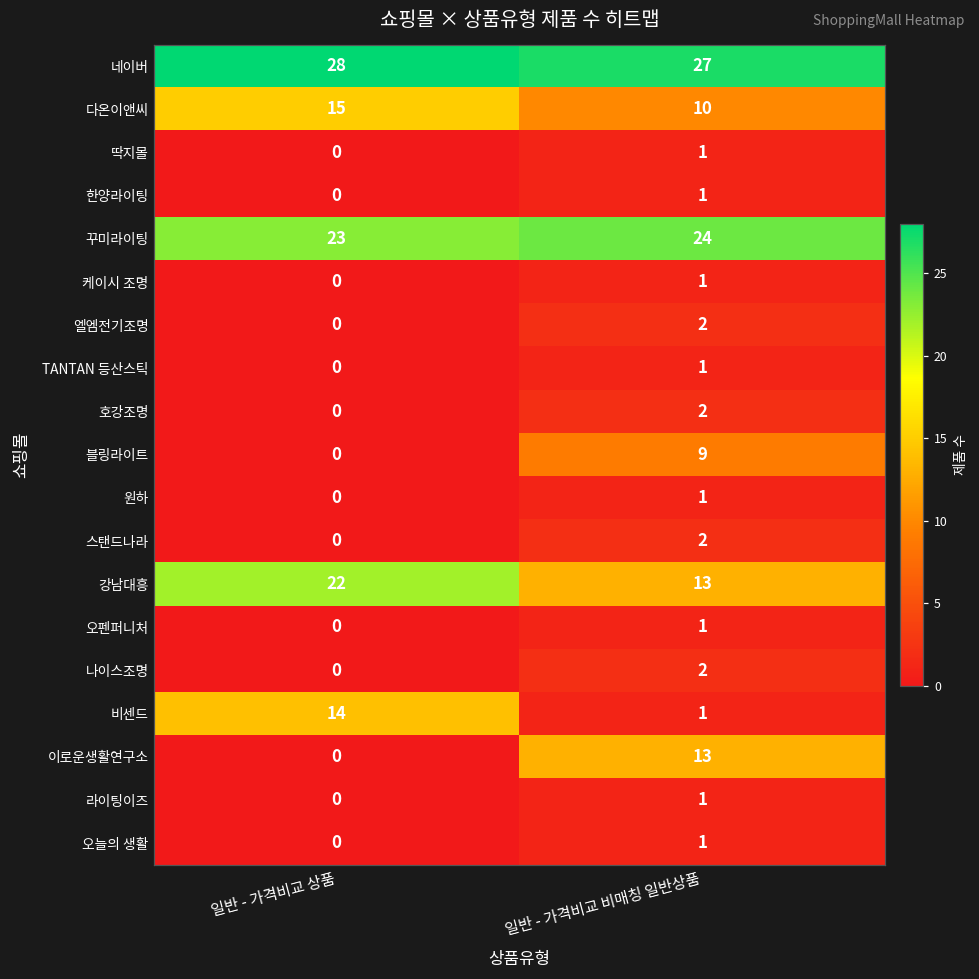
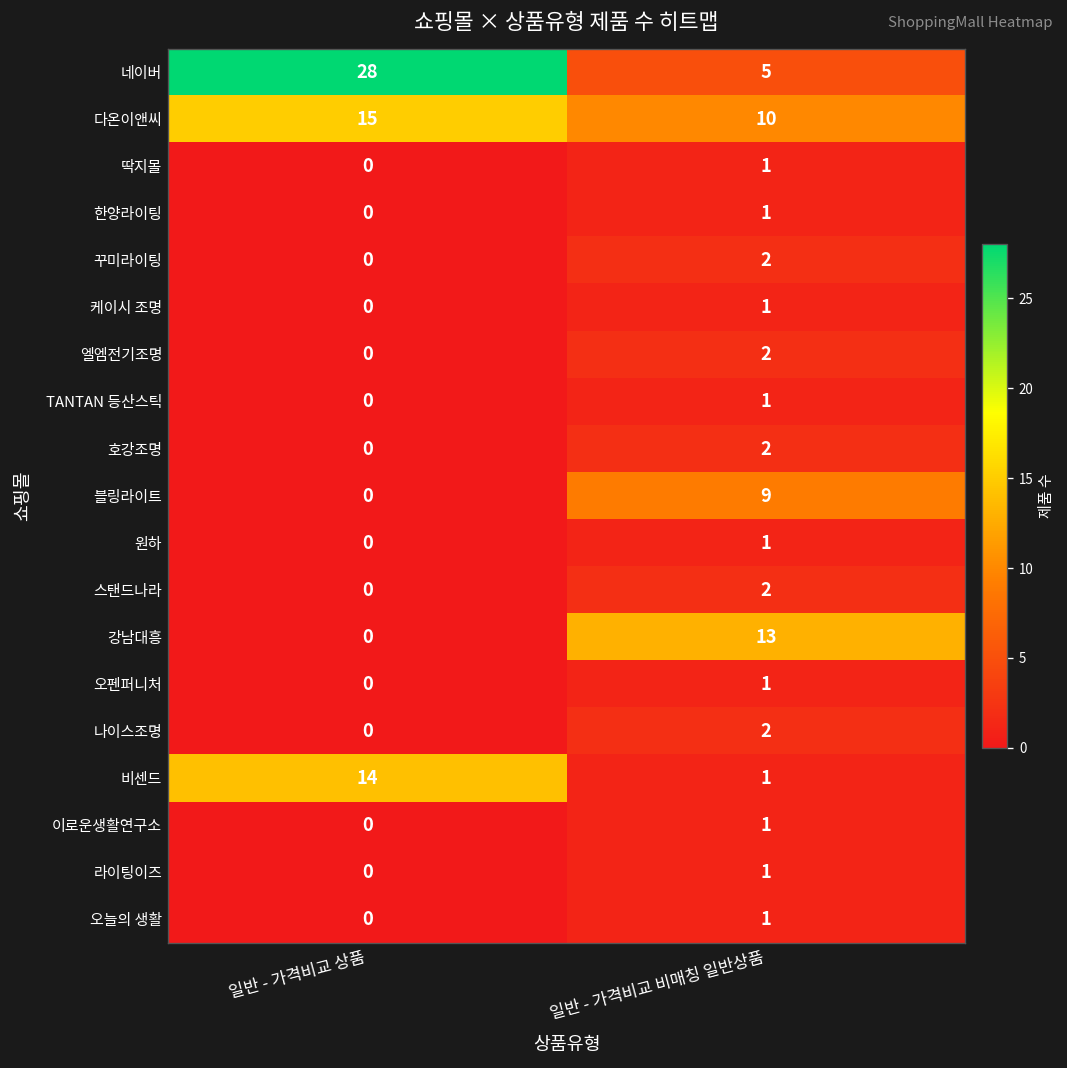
  {
    "네이버": {
      "일반 - 가격비교 상품": 28,
-     "일반 - 가격비교 비매칭 일반상품": 27
+     "일반 - 가격비교 비매칭 일반상품": 5
    },
    "다온이앤씨": {
      "일반 - 가격비교 상품": 15,
      "일반 - 가격비교 비매칭 일반상품": 10
    },
    "딱지몰": {
      "일반 - 가격비교 상품": 0,
      "일반 - 가격비교 비매칭 일반상품": 1
    },
    "한양라이팅": {
      "일반 - 가격비교 상품": 0,
      "일반 - 가격비교 비매칭 일반상품": 1
    },
    "꾸미라이팅": {
-     "일반 - 가격비교 상품": 23,
-     "일반 - 가격비교 비매칭 일반상품": 24
+     "일반 - 가격비교 상품": 0,
+     "일반 - 가격비교 비매칭 일반상품": 2
    },
    "케이시 조명": {
      "일반 - 가격비교 상품": 0,
      "일반 - 가격비교 비매칭 일반상품": 1
    },
    "엘엠전기조명": {
      "일반 - 가격비교 상품": 0,
      "일반 - 가격비교 비매칭 일반상품": 2
    },
    "TANTAN 등산스틱": {
      "일반 - 가격비교 상품": 0,
      "일반 - 가격비교 비매칭 일반상품": 1
    },
    "호강조명": {
      "일반 - 가격비교 상품": 0,
      "일반 - 가격비교 비매칭 일반상품": 2
    },
    "블링라이트": {
      "일반 - 가격비교 상품": 0,
      "일반 - 가격비교 비매칭 일반상품": 9
    },
    "원하": {
      "일반 - 가격비교 상품": 0,
      "일반 - 가격비교 비매칭 일반상품": 1
    },
    "스탠드나라": {
      "일반 - 가격비교 상품": 0,
      "일반 - 가격비교 비매칭 일반상품": 2
    },
    "강남대흥": {
-     "일반 - 가격비교 상품": 22,
+     "일반 - 가격비교 상품": 0,
      "일반 - 가격비교 비매칭 일반상품": 13
    },
    "오펜퍼니처": {
      "일반 - 가격비교 상품": 0,
      "일반 - 가격비교 비매칭 일반상품": 1
    },
    "나이스조명": {
      "일반 - 가격비교 상품": 0,
      "일반 - 가격비교 비매칭 일반상품": 2
    },
    "비센드": {
      "일반 - 가격비교 상품": 14,
      "일반 - 가격비교 비매칭 일반상품": 1
    },
    "이로운생활연구소": {
      "일반 - 가격비교 상품": 0,
-     "일반 - 가격비교 비매칭 일반상품": 13
+     "일반 - 가격비교 비매칭 일반상품": 1
    },
    "라이팅이즈": {
      "일반 - 가격비교 상품": 0,
      "일반 - 가격비교 비매칭 일반상품": 1
    },
    "오늘의 생활": {
      "일반 - 가격비교 상품": 0,
      "일반 - 가격비교 비매칭 일반상품": 1
    }
  }
